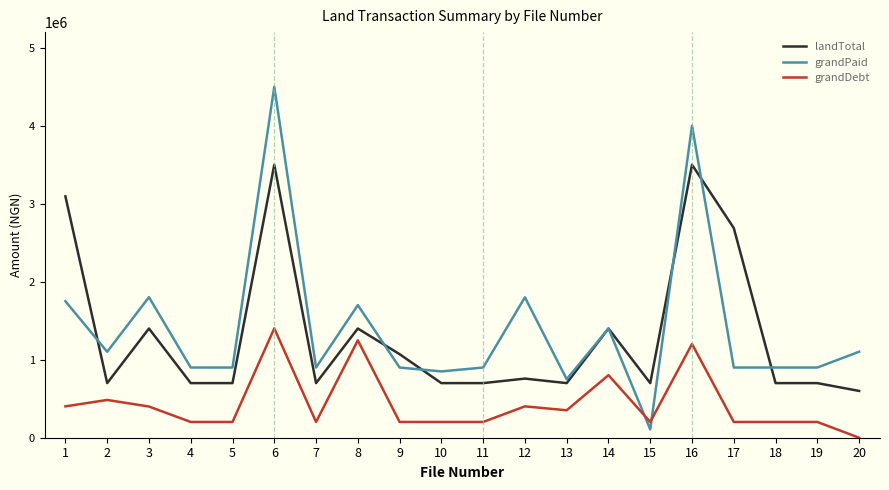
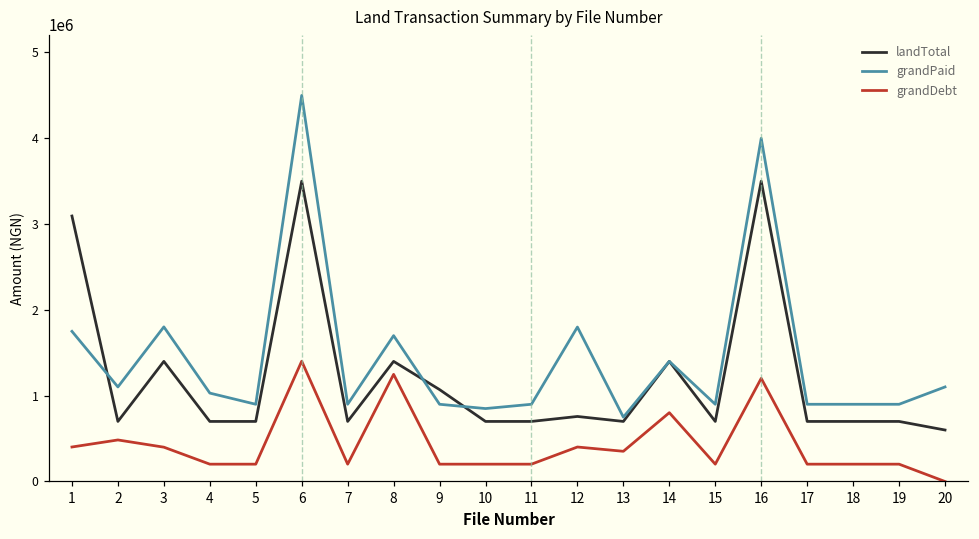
  {
    "landTotal": {
      "1": 3100000,
      "2": 700000,
      "3": 1400000,
      "4": 700000,
      "5": 700000,
      "6": 3500000,
      "7": 700000,
      "8": 1400000,
      "9": 1100000,
      "10": 700000,
      "11": 700000,
      "12": 800000,
      "13": 700000,
      "15": 700000,
      "16": 3500000,
-     "17": 2700000,
+     "17": 700000,
      "18": 700000,
      "19": 700000,
      "20": 600000
    },
    "grandPaid": {
      "1": 1800000,
      "2": 1100000,
      "3": 1800000,
-     "4": 900000,
+     "4": 1000000,
      "5": 900000,
      "6": 4500000,
      "7": 900000,
      "8": 1700000,
      "9": 900000,
      "10": 900000,
      "11": 900000,
      "12": 1800000,
      "13": 800000,
-     "15": 100000,
+     "15": 900000,
      "16": 4000000,
      "17": 900000,
      "18": 900000,
      "19": 900000,
      "20": 1100000
    },
    "grandDebt": {
      "1": 400000,
      "2": 500000,
      "3": 400000,
      "4": 200000,
      "5": 200000,
      "6": 1400000,
      "7": 200000,
      "8": 1200000,
      "9": 200000,
      "10": 200000,
      "11": 200000,
      "12": 400000,
      "13": 400000,
      "14": 800000,
      "15": 200000,
      "16": 1200000,
      "17": 200000,
      "18": 200000,
      "19": 200000,
      "20": 0
    }
  }
